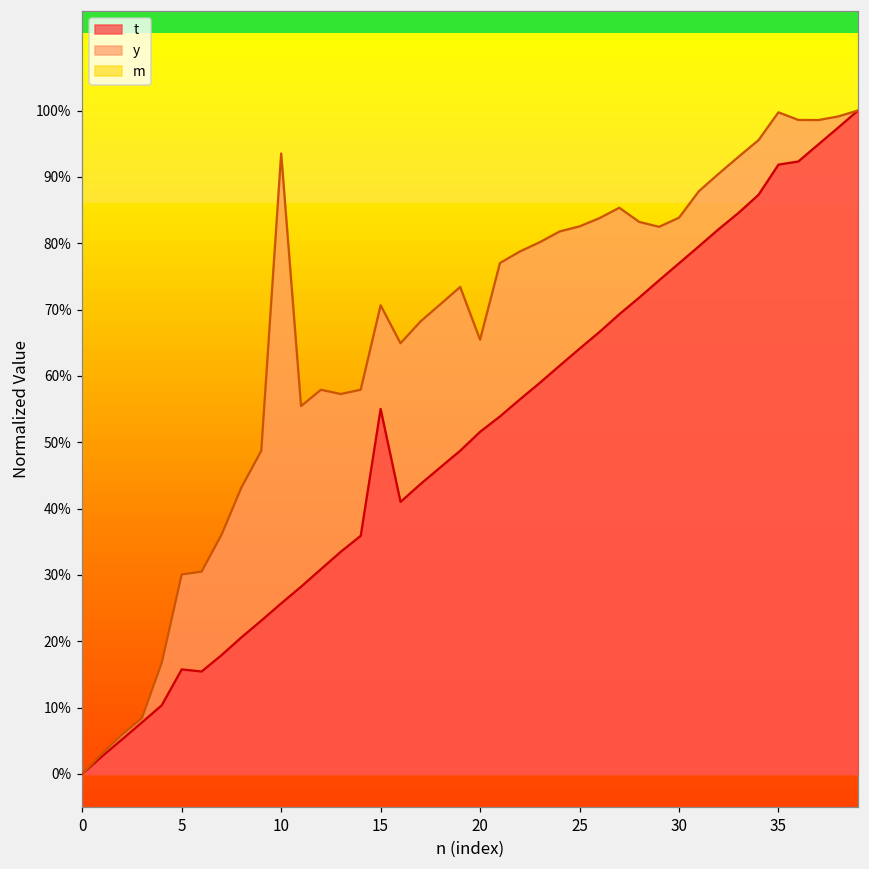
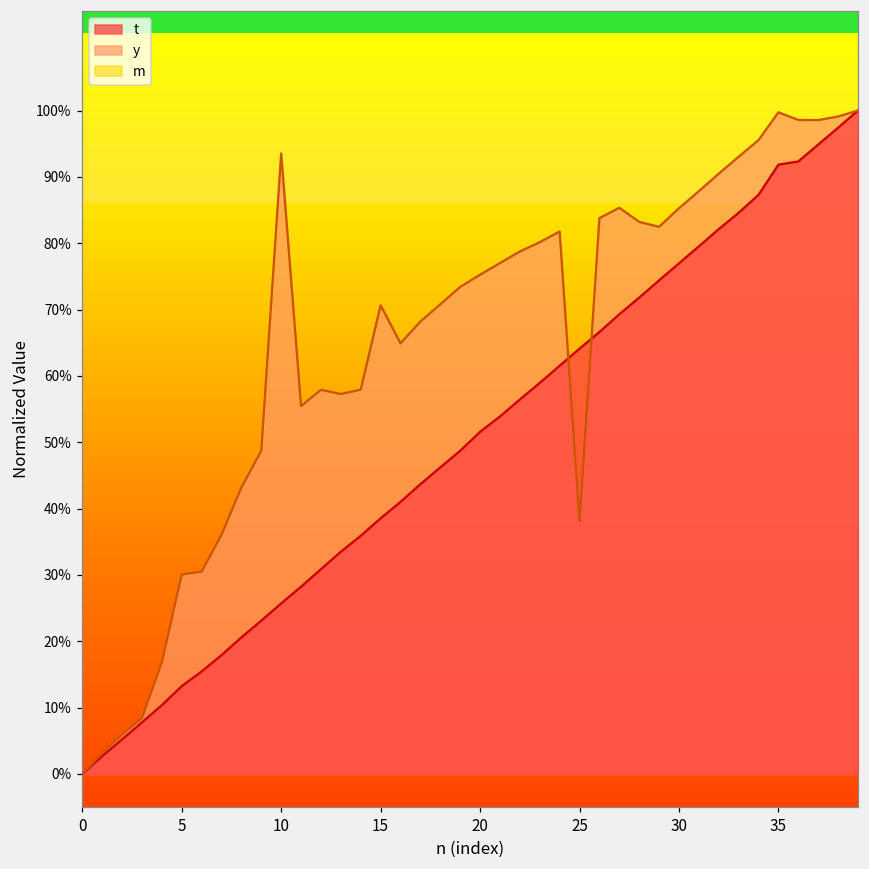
  {
    "t": {
-     "5": "16%",
+     "5": "13%",
      "10": "26%",
-     "15": "55%",
+     "15": "39%",
      "20": "52%",
      "25": "64%",
      "30": "77%",
      "35": "92%"
    },
    "y": {
      "5": "30%",
      "10": "94%",
      "15": "71%",
-     "20": "65%",
-     "25": "83%",
-     "30": "84%",
+     "20": "75%",
+     "25": "38%",
+     "30": "85%",
      "35": "100%"
    },
    "m": {
      "5": "0%",
      "10": "0%",
      "15": "0%",
      "20": "0%",
      "25": "0%",
      "30": "0%",
      "35": "0%"
    }
  }
